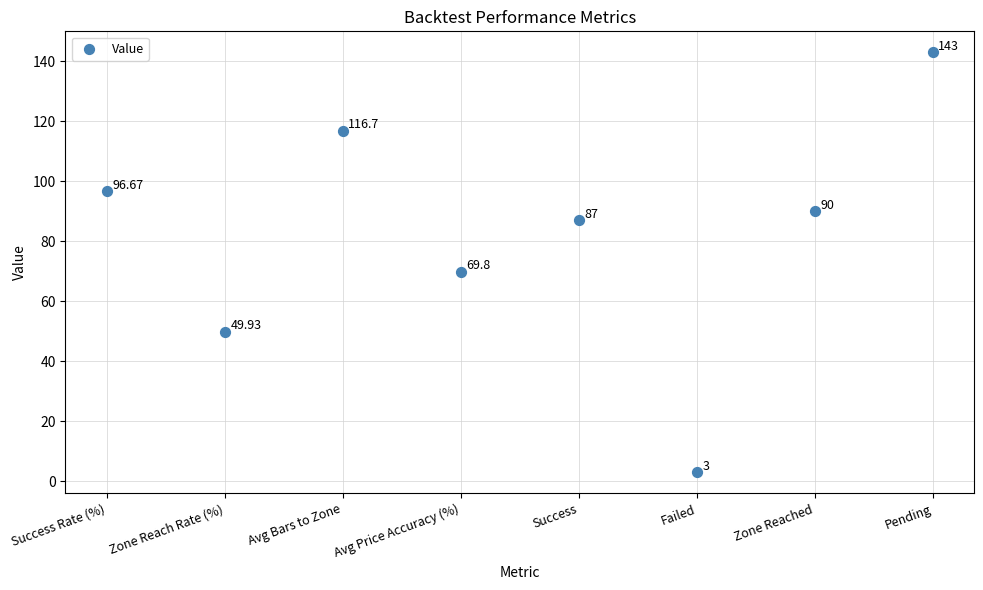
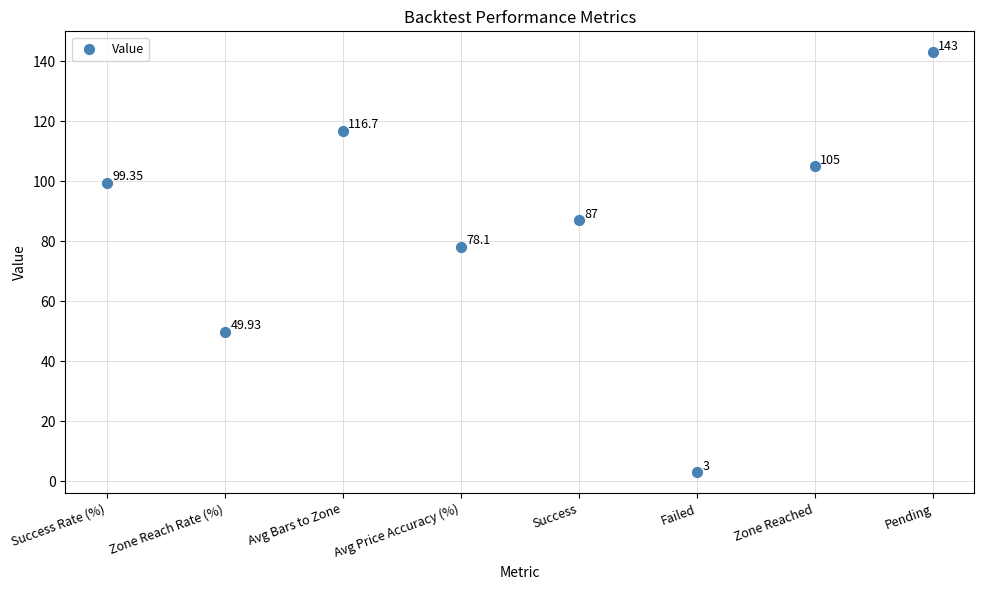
  {
-   "Success Rate (%)": 96.67,
-   "Avg Price Accuracy (%)": 69.8,
-   "Zone Reached": 90
+   "Success Rate (%)": 99.35,
+   "Avg Price Accuracy (%)": 78.1,
+   "Zone Reached": 105
  }
